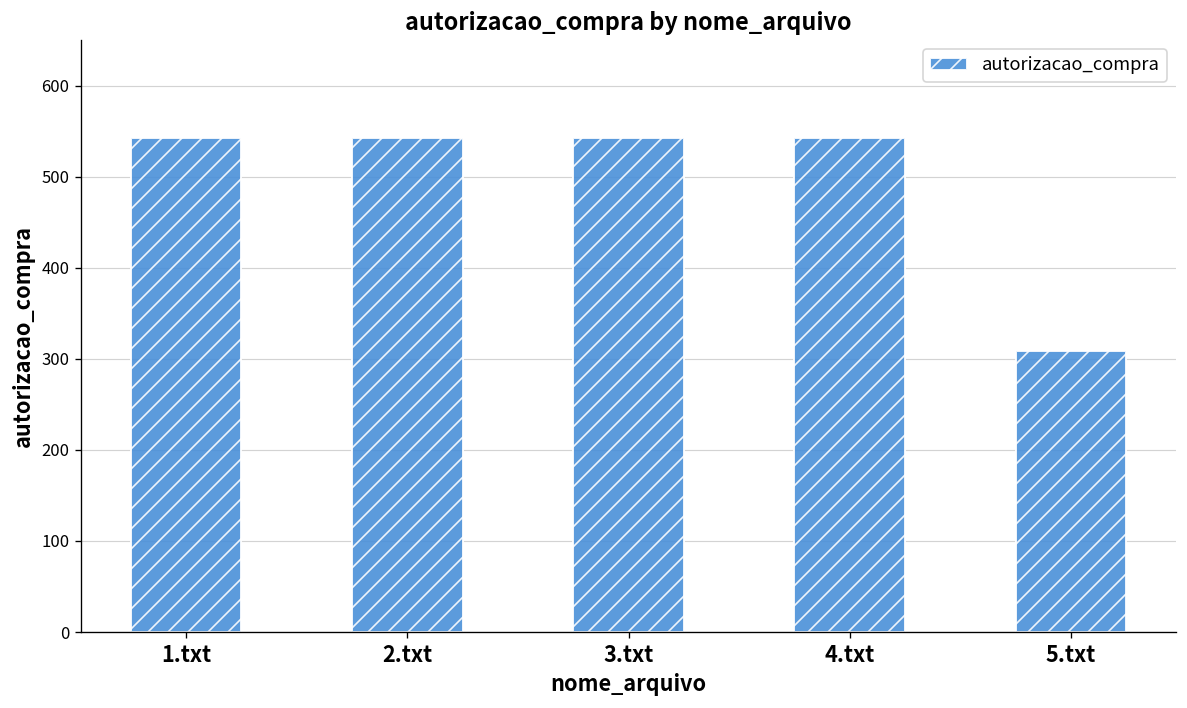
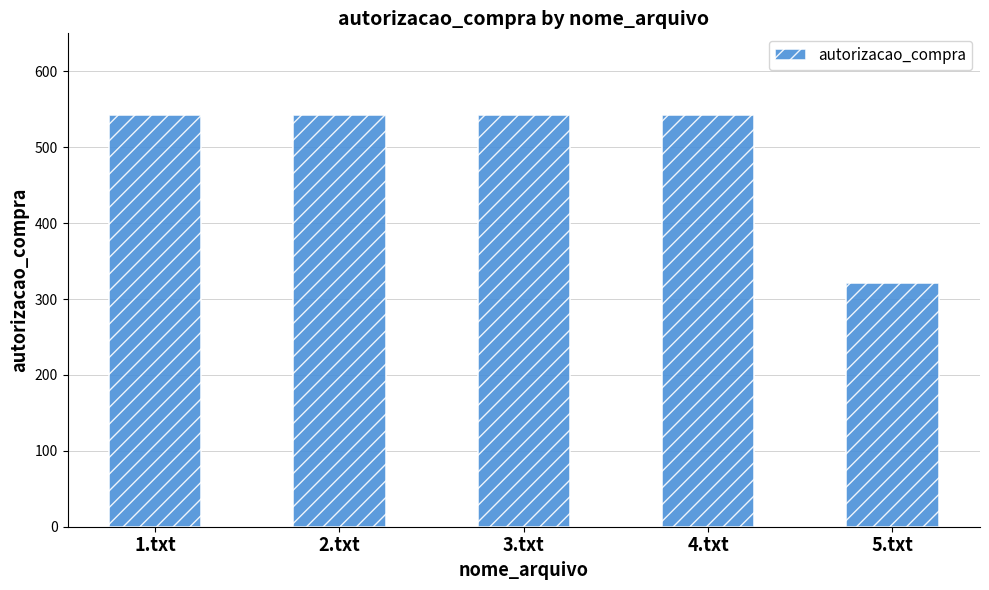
  {
    "1.txt": 540,
    "2.txt": 540,
    "3.txt": 540,
    "4.txt": 540,
-   "5.txt": 310
+   "5.txt": 320
  }
